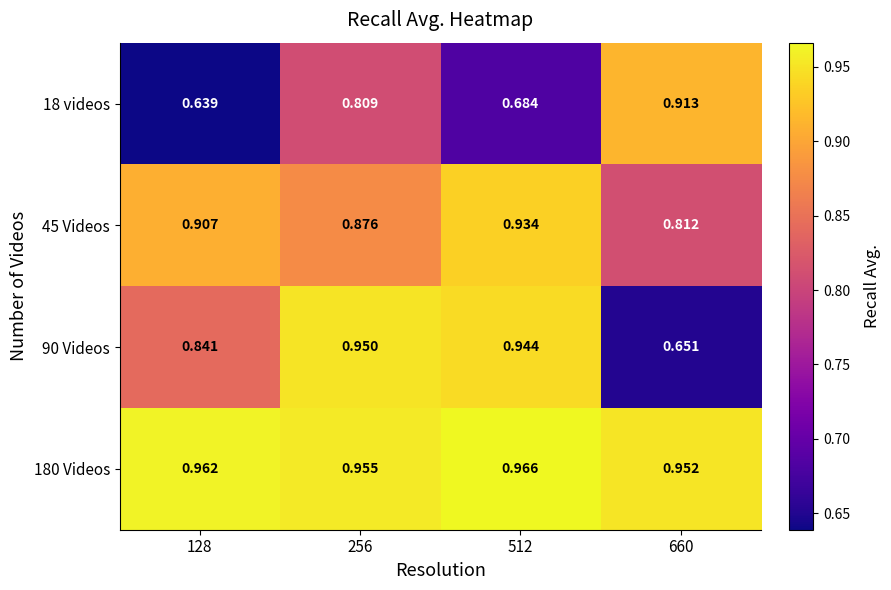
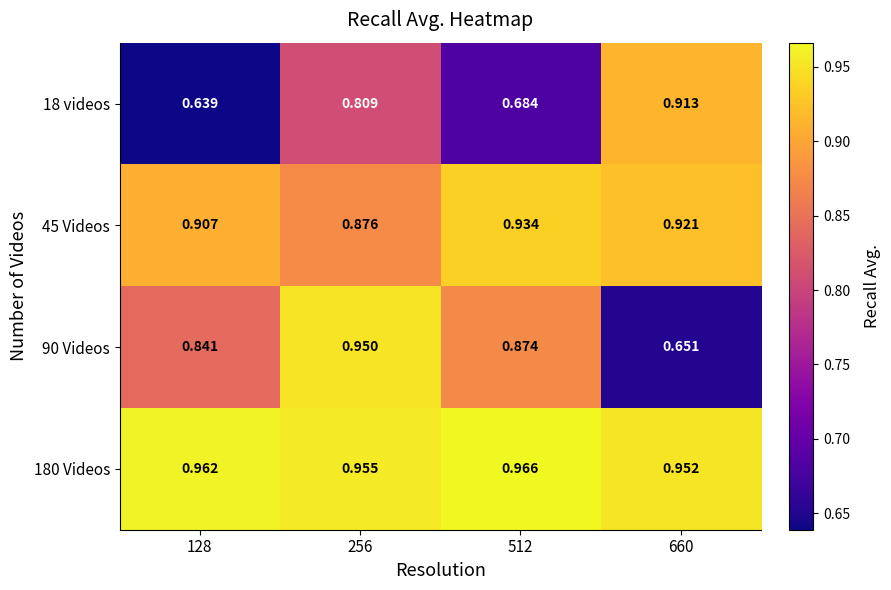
  {
    "18 videos": {
      "128": 0.639,
      "256": 0.809,
      "512": 0.684,
      "660": 0.913
    },
    "45 Videos": {
      "128": 0.907,
      "256": 0.876,
      "512": 0.934,
-     "660": 0.812
+     "660": 0.921
    },
    "90 Videos": {
      "128": 0.841,
      "256": 0.950,
-     "512": 0.944,
+     "512": 0.874,
      "660": 0.651
    },
    "180 Videos": {
      "128": 0.962,
      "256": 0.955,
      "512": 0.966,
      "660": 0.952
    }
  }
